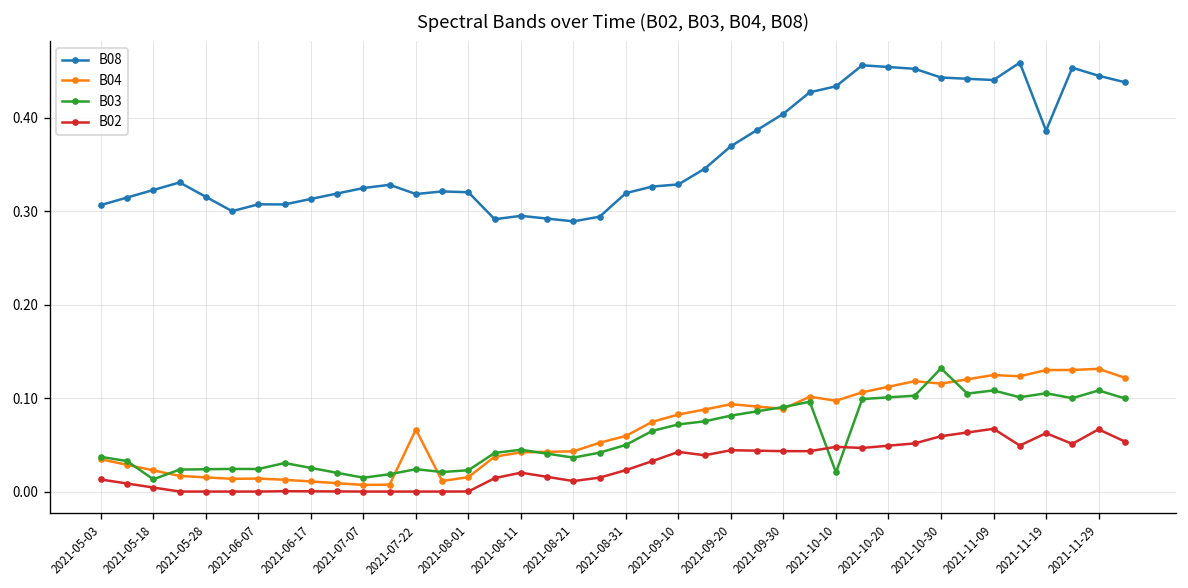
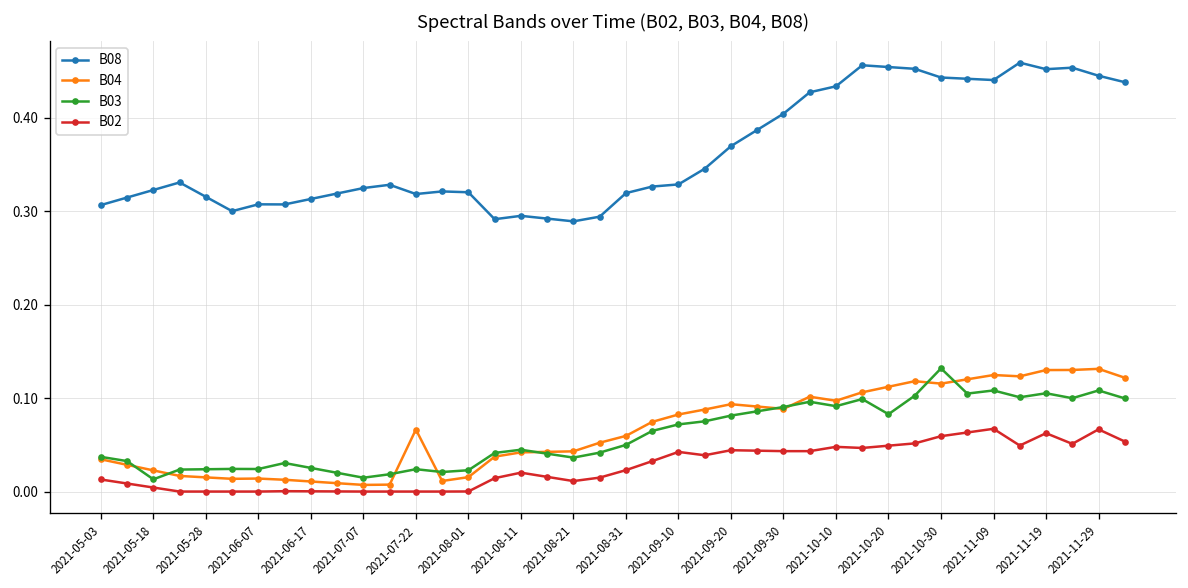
  {
    "B08": {
      "2021-05-03": 0.31,
      "2021-05-18": 0.32,
      "2021-05-28": 0.32,
      "2021-06-07": 0.31,
      "2021-06-17": 0.31,
      "2021-07-07": 0.32,
      "2021-07-22": 0.32,
      "2021-08-01": 0.32,
      "2021-08-11": 0.29,
      "2021-08-21": 0.29,
      "2021-08-31": 0.32,
      "2021-09-10": 0.33,
      "2021-09-20": 0.37,
      "2021-09-30": 0.40,
      "2021-10-10": 0.43,
      "2021-10-20": 0.45,
      "2021-10-30": 0.44,
      "2021-11-09": 0.44,
-     "2021-11-19": 0.39,
+     "2021-11-19": 0.45,
      "2021-11-29": 0.44
    },
    "B04": {
      "2021-05-18": 0.02,
      "2021-05-28": 0.02,
      "2021-06-07": 0.01,
      "2021-06-17": 0.01,
      "2021-07-07": 0.01,
      "2021-07-22": 0.07,
      "2021-08-01": 0.02,
      "2021-08-21": 0.04,
      "2021-08-31": 0.06,
      "2021-09-10": 0.08,
      "2021-09-20": 0.09,
      "2021-10-10": 0.10,
      "2021-10-20": 0.11,
      "2021-10-30": 0.12,
      "2021-11-09": 0.12,
      "2021-11-19": 0.13,
      "2021-11-29": 0.13
    },
    "B03": {
      "2021-05-18": 0.01,
      "2021-05-28": 0.02,
      "2021-06-07": 0.02,
      "2021-06-17": 0.03,
      "2021-07-07": 0.01,
      "2021-07-22": 0.02,
      "2021-08-01": 0.02,
      "2021-08-21": 0.04,
      "2021-08-31": 0.05,
      "2021-09-10": 0.07,
      "2021-09-20": 0.08,
-     "2021-10-10": 0.02,
-     "2021-10-20": 0.10,
+     "2021-10-10": 0.09,
+     "2021-10-20": 0.08,
      "2021-10-30": 0.13,
      "2021-11-09": 0.11,
      "2021-11-19": 0.11,
      "2021-11-29": 0.11
    },
    "B02": {
      "2021-05-03": 0.01,
      "2021-05-18": 0.00,
      "2021-05-28": 0.00,
      "2021-06-07": 0.00,
      "2021-06-17": 0.00,
      "2021-07-07": 0.00,
      "2021-07-22": 0.00,
      "2021-08-01": 0.00,
      "2021-08-11": 0.02,
      "2021-08-21": 0.01,
      "2021-08-31": 0.02,
      "2021-09-10": 0.04,
      "2021-09-20": 0.04,
      "2021-09-30": 0.04,
      "2021-10-10": 0.05,
      "2021-10-20": 0.05,
      "2021-10-30": 0.06,
      "2021-11-09": 0.07,
      "2021-11-19": 0.06,
      "2021-11-29": 0.07
    }
  }
